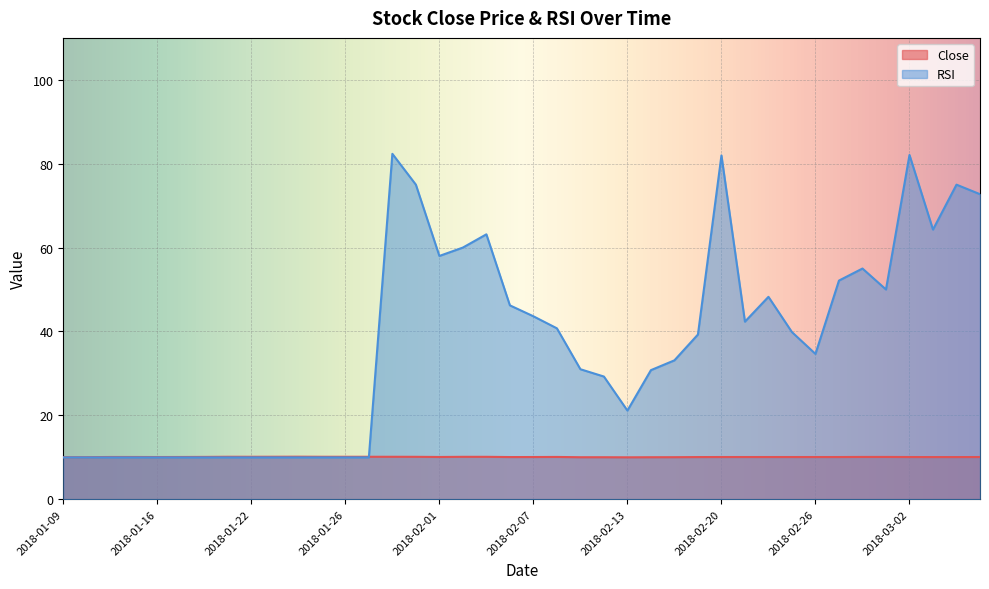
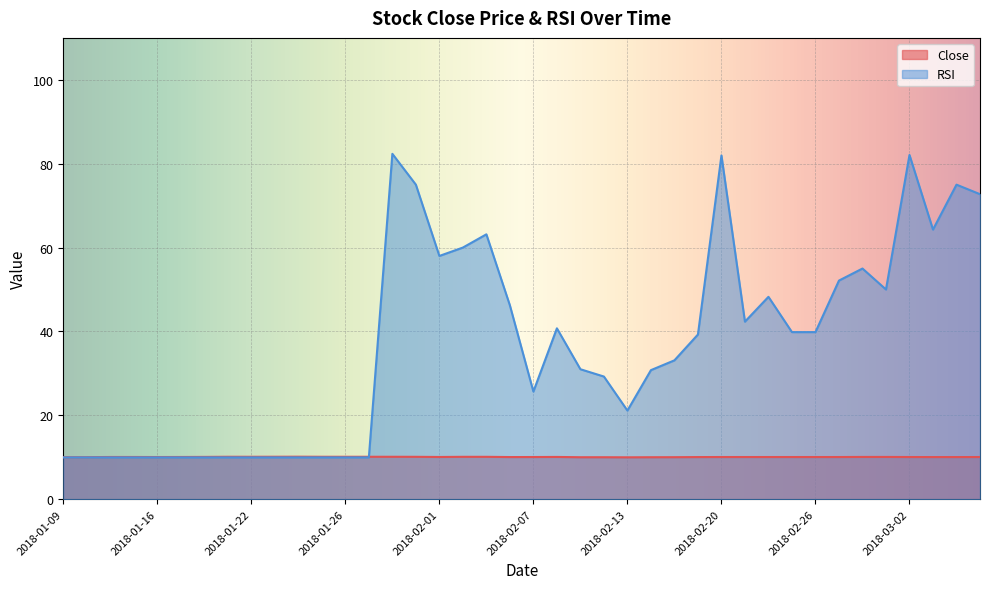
  {
    "Close": {
      "2018-02-01": 10,
      "2018-02-07": 10,
      "2018-02-13": 10,
      "2018-02-20": 10,
      "2018-02-26": 10,
      "2018-03-02": 10
    },
    "RSI": {
      "2018-02-01": 58,
-     "2018-02-07": 44,
+     "2018-02-07": 26,
      "2018-02-13": 21,
      "2018-02-20": 82,
-     "2018-02-26": 35,
+     "2018-02-26": 40,
      "2018-03-02": 82
    }
  }
